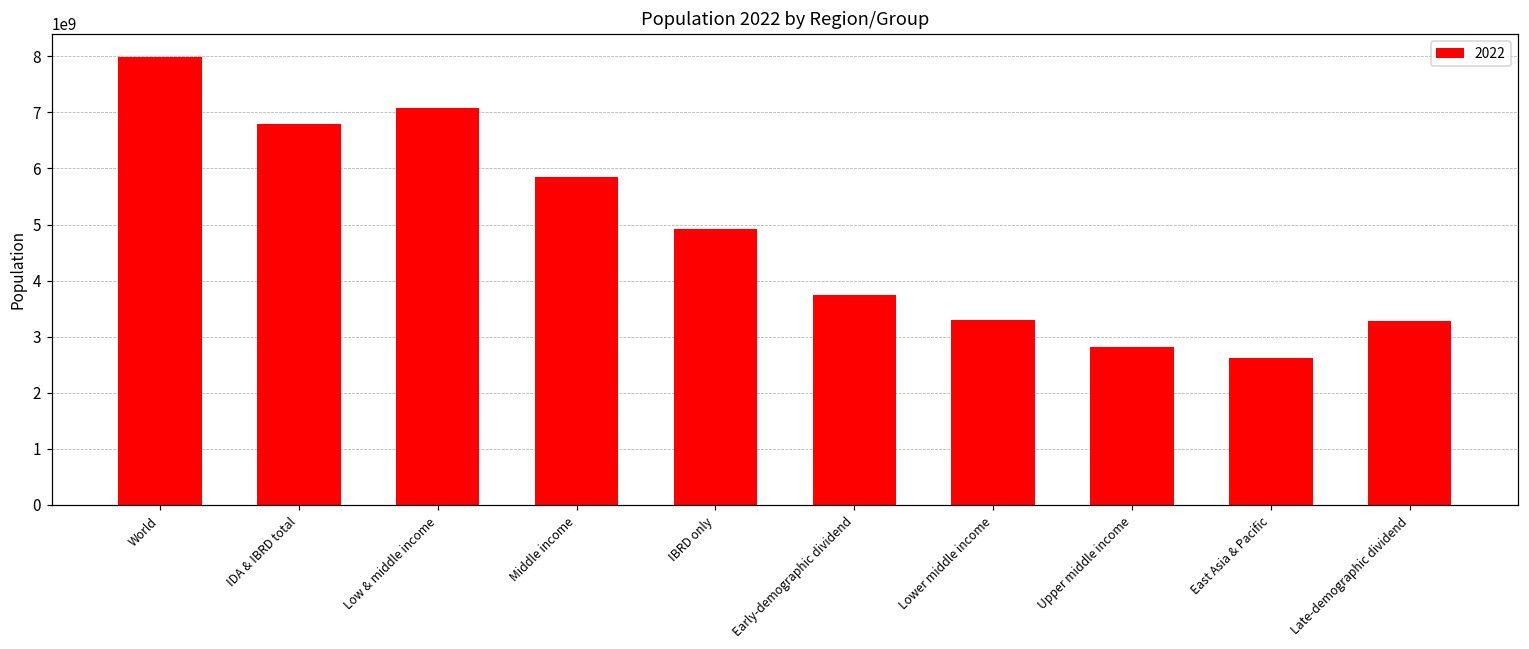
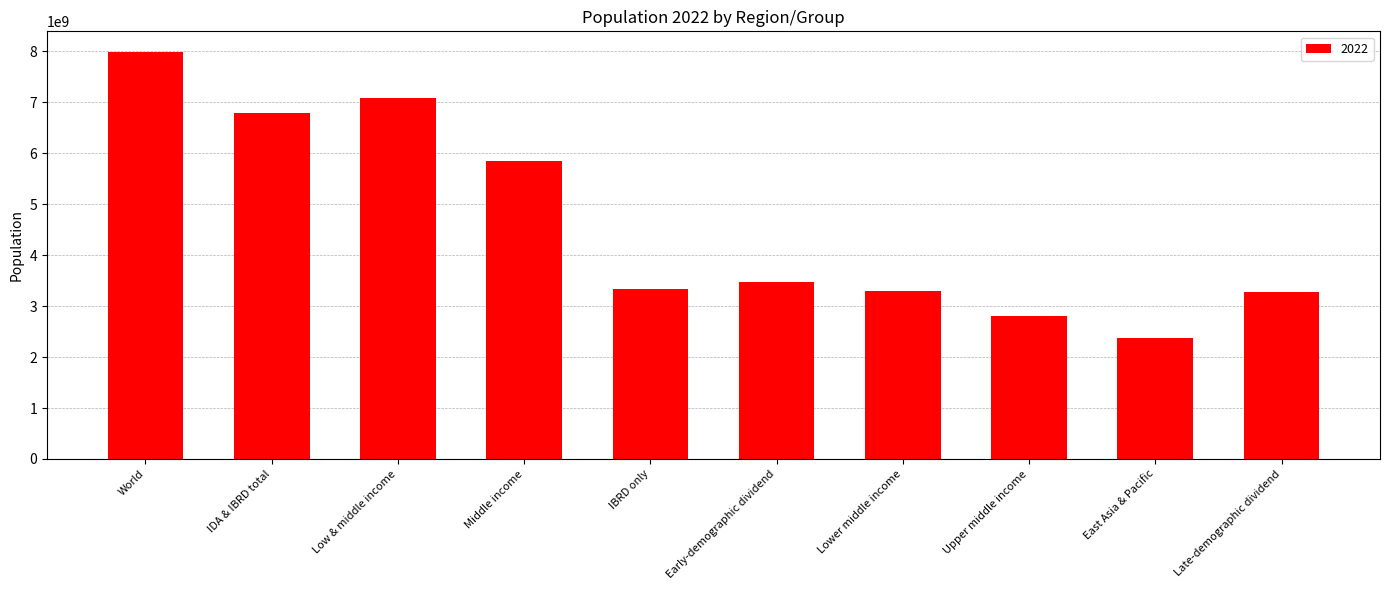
  {
    "World": 8000000000,
    "IDA & IBRD total": 6800000000,
    "Low & middle income": 7100000000,
    "Middle income": 5900000000,
-   "IBRD only": 4900000000,
-   "Early-demographic dividend": 3700000000,
+   "IBRD only": 3300000000,
+   "Early-demographic dividend": 3500000000,
    "Lower middle income": 3300000000,
    "Upper middle income": 2800000000,
-   "East Asia & Pacific": 2600000000,
+   "East Asia & Pacific": 2400000000,
    "Late-demographic dividend": 3300000000
  }
